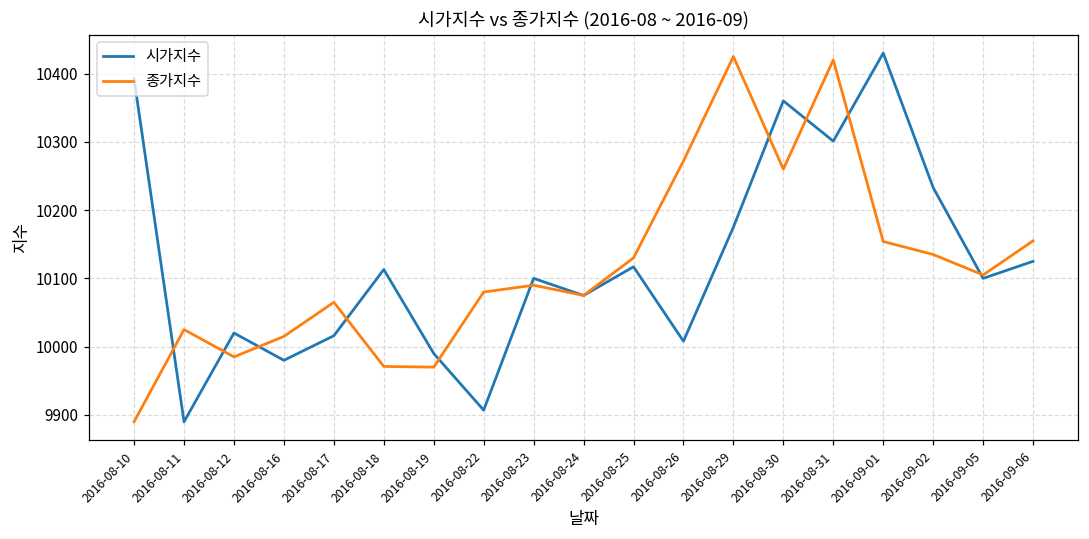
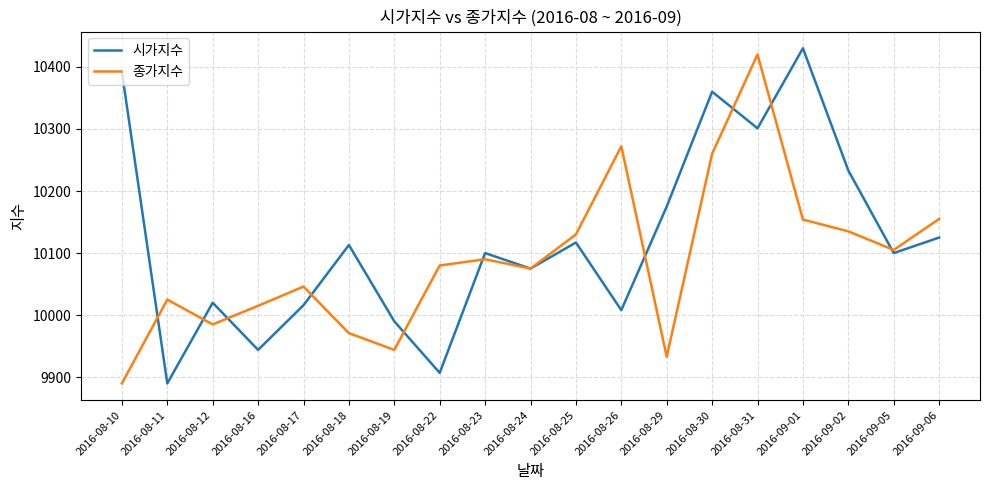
  {
    "시가지수": {
      "2016-08-11": 9890,
      "2016-08-12": 10020,
-     "2016-08-16": 9980,
+     "2016-08-16": 9940,
      "2016-08-17": 10020,
      "2016-08-18": 10110,
      "2016-08-19": 9990,
      "2016-08-22": 9910,
      "2016-08-23": 10100,
      "2016-08-25": 10120,
      "2016-08-26": 10010,
      "2016-08-29": 10180,
      "2016-08-30": 10360,
      "2016-08-31": 10300,
      "2016-09-01": 10430,
      "2016-09-02": 10230,
      "2016-09-05": 10100,
      "2016-09-06": 10130
    },
    "종가지수": {
      "2016-08-10": 9890,
      "2016-08-11": 10030,
      "2016-08-12": 9990,
      "2016-08-16": 10020,
-     "2016-08-17": 10070,
+     "2016-08-17": 10050,
      "2016-08-18": 9970,
-     "2016-08-19": 9970,
+     "2016-08-19": 9940,
      "2016-08-22": 10080,
      "2016-08-23": 10090,
      "2016-08-25": 10130,
      "2016-08-26": 10270,
-     "2016-08-29": 10430,
+     "2016-08-29": 9930,
      "2016-08-30": 10260,
      "2016-08-31": 10420,
      "2016-09-01": 10150,
      "2016-09-02": 10140,
      "2016-09-05": 10110,
      "2016-09-06": 10160
    }
  }
